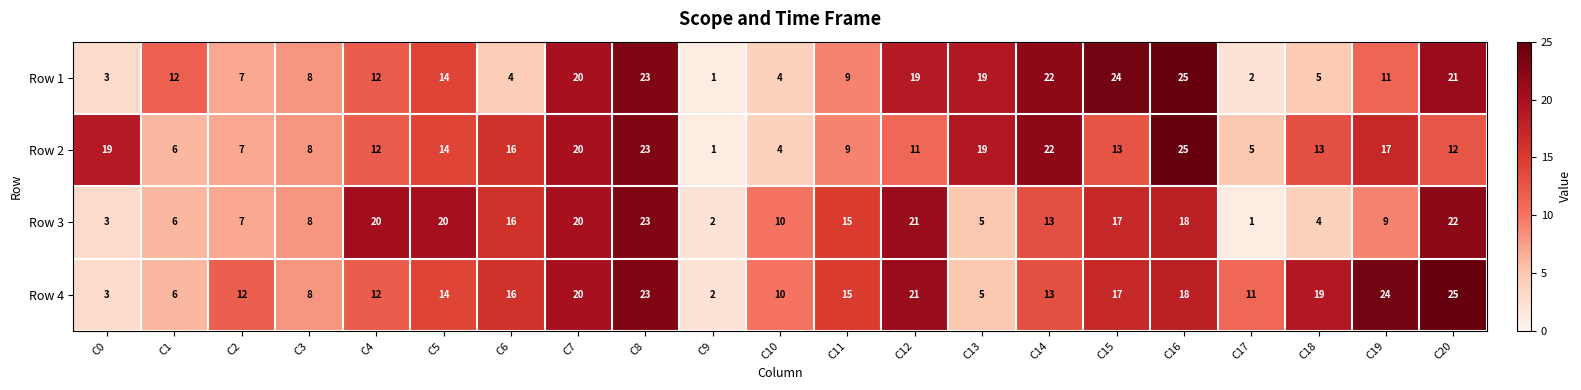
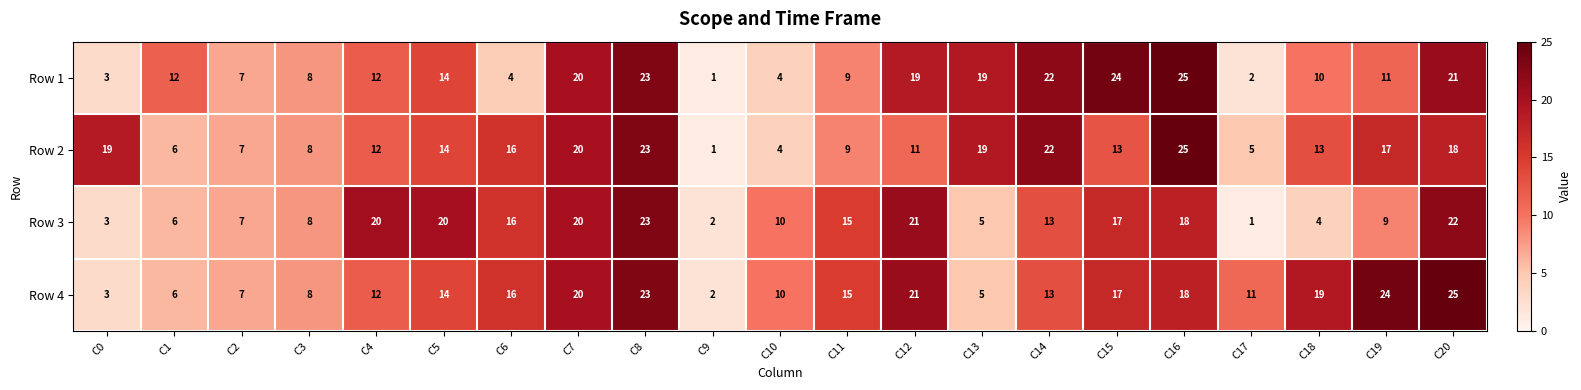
  {
    "Row 1": {
      "C0": 3,
      "C1": 12,
      "C2": 7,
      "C3": 8,
      "C4": 12,
      "C5": 14,
      "C6": 4,
      "C7": 20,
      "C8": 23,
      "C9": 1,
      "C10": 4,
      "C11": 9,
      "C12": 19,
      "C13": 19,
      "C14": 22,
      "C15": 24,
      "C16": 25,
      "C17": 2,
-     "C18": 5,
+     "C18": 10,
      "C19": 11,
      "C20": 21
    },
    "Row 2": {
      "C0": 19,
      "C1": 6,
      "C2": 7,
      "C3": 8,
      "C4": 12,
      "C5": 14,
      "C6": 16,
      "C7": 20,
      "C8": 23,
      "C9": 1,
      "C10": 4,
      "C11": 9,
      "C12": 11,
      "C13": 19,
      "C14": 22,
      "C15": 13,
      "C16": 25,
      "C17": 5,
      "C18": 13,
      "C19": 17,
-     "C20": 12
+     "C20": 18
    },
    "Row 3": {
      "C0": 3,
      "C1": 6,
      "C2": 7,
      "C3": 8,
      "C4": 20,
      "C5": 20,
      "C6": 16,
      "C7": 20,
      "C8": 23,
      "C9": 2,
      "C10": 10,
      "C11": 15,
      "C12": 21,
      "C13": 5,
      "C14": 13,
      "C15": 17,
      "C16": 18,
      "C17": 1,
      "C18": 4,
      "C19": 9,
      "C20": 22
    },
    "Row 4": {
      "C0": 3,
      "C1": 6,
-     "C2": 12,
+     "C2": 7,
      "C3": 8,
      "C4": 12,
      "C5": 14,
      "C6": 16,
      "C7": 20,
      "C8": 23,
      "C9": 2,
      "C10": 10,
      "C11": 15,
      "C12": 21,
      "C13": 5,
      "C14": 13,
      "C15": 17,
      "C16": 18,
      "C17": 11,
      "C18": 19,
      "C19": 24,
      "C20": 25
    }
  }
